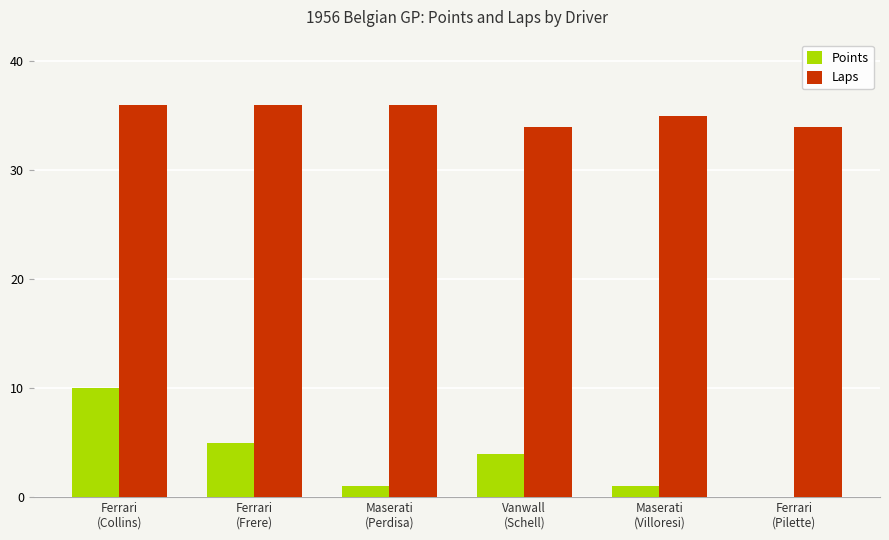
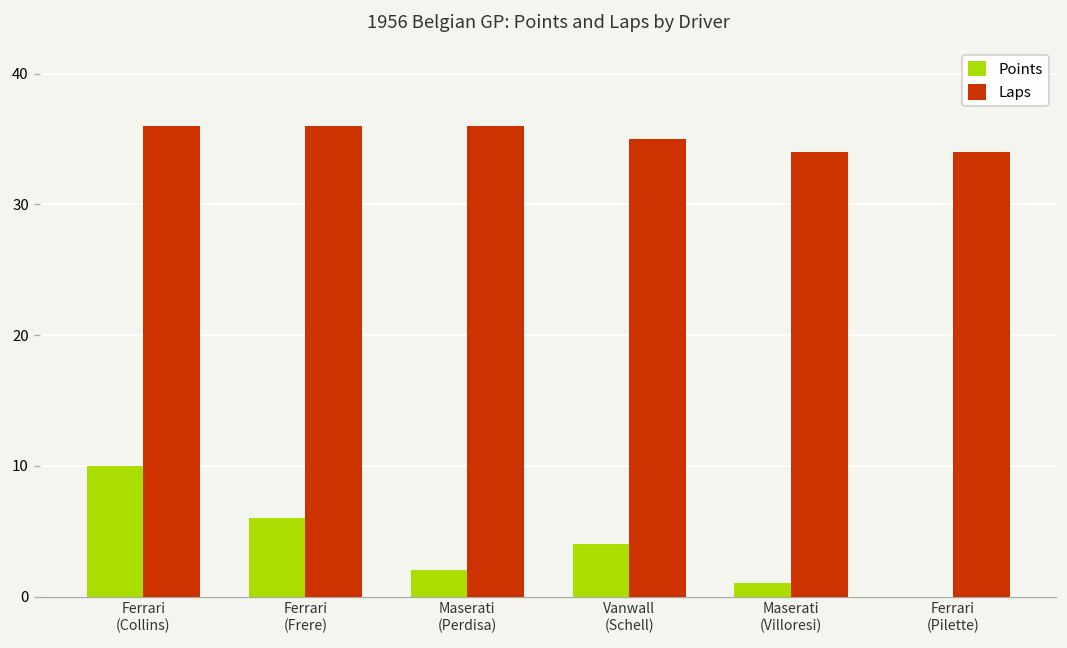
  {
    "Points": {
      "Ferrari (Collins)": 10,
-     "Ferrari (Frere)": 5,
-     "Maserati (Perdisa)": 1,
+     "Ferrari (Frere)": 6,
+     "Maserati (Perdisa)": 2,
      "Vanwall (Schell)": 4,
      "Maserati (Villoresi)": 1,
      "Ferrari (Pilette)": 0
    },
    "Laps": {
      "Ferrari (Collins)": 36,
      "Ferrari (Frere)": 36,
      "Maserati (Perdisa)": 36,
-     "Vanwall (Schell)": 34,
-     "Maserati (Villoresi)": 35,
+     "Vanwall (Schell)": 35,
+     "Maserati (Villoresi)": 34,
      "Ferrari (Pilette)": 34
    }
  }
